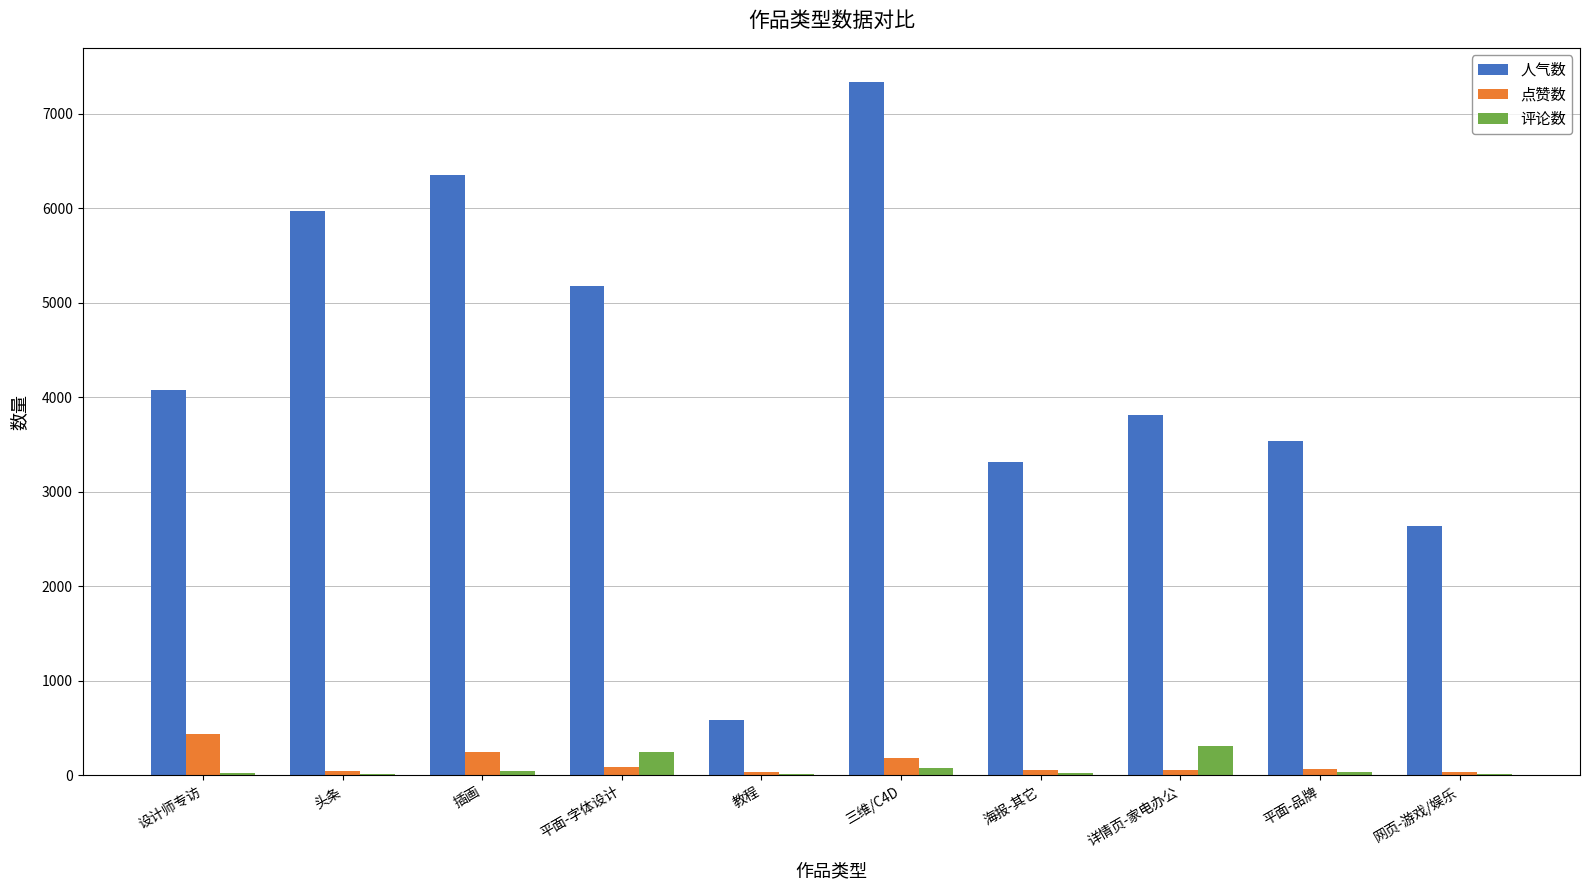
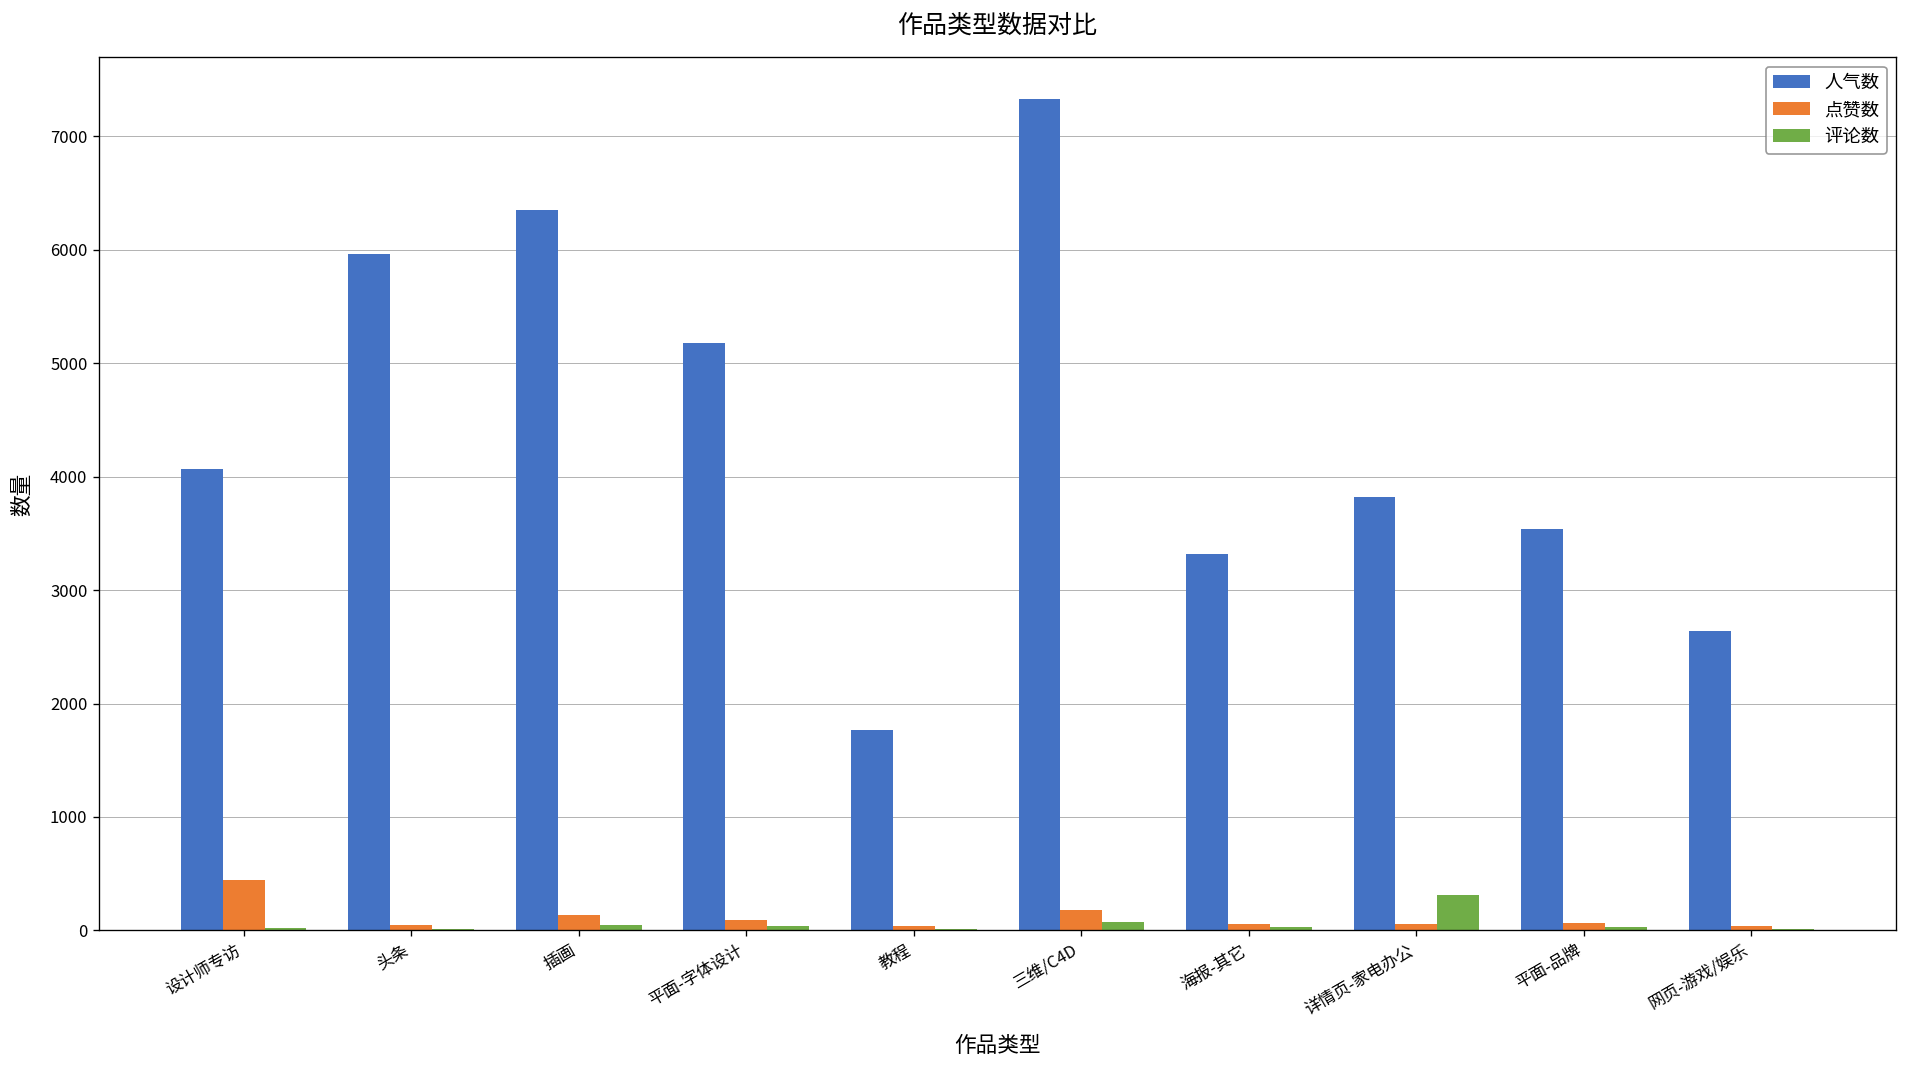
  {
    "人气数": {
      "设计师专访": 4100,
      "头条": 6000,
      "插画": 6300,
      "平面-字体设计": 5200,
-     "教程": 600,
+     "教程": 1800,
      "三维/C4D": 7300,
      "海报-其它": 3300,
      "详情页-家电办公": 3800,
      "平面-品牌": 3500,
      "网页-游戏/娱乐": 2600
    },
    "点赞数": {
      "设计师专访": 400,
      "头条": 0,
-     "插画": 300,
+     "插画": 100,
      "平面-字体设计": 100,
      "教程": 0,
      "三维/C4D": 200,
      "海报-其它": 100,
      "详情页-家电办公": 100,
      "平面-品牌": 100,
      "网页-游戏/娱乐": 0
    },
    "评论数": {
      "插画": 0,
-     "平面-字体设计": 200,
+     "平面-字体设计": 0,
      "三维/C4D": 100,
      "海报-其它": 0,
      "详情页-家电办公": 300,
      "平面-品牌": 0
    }
  }
